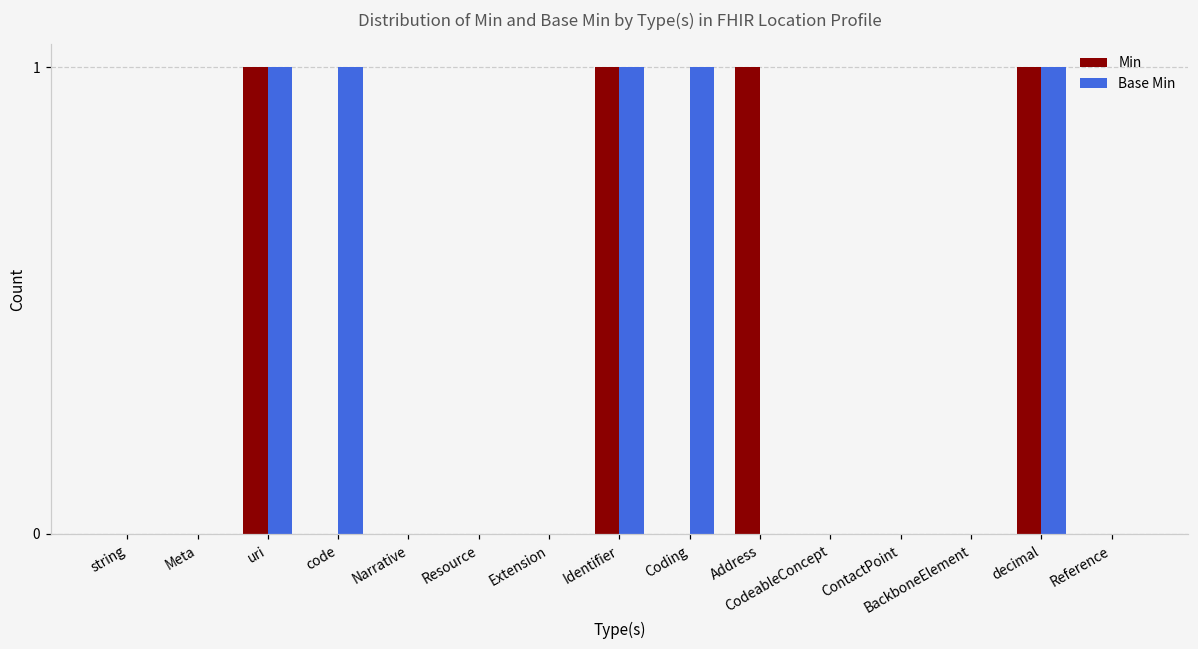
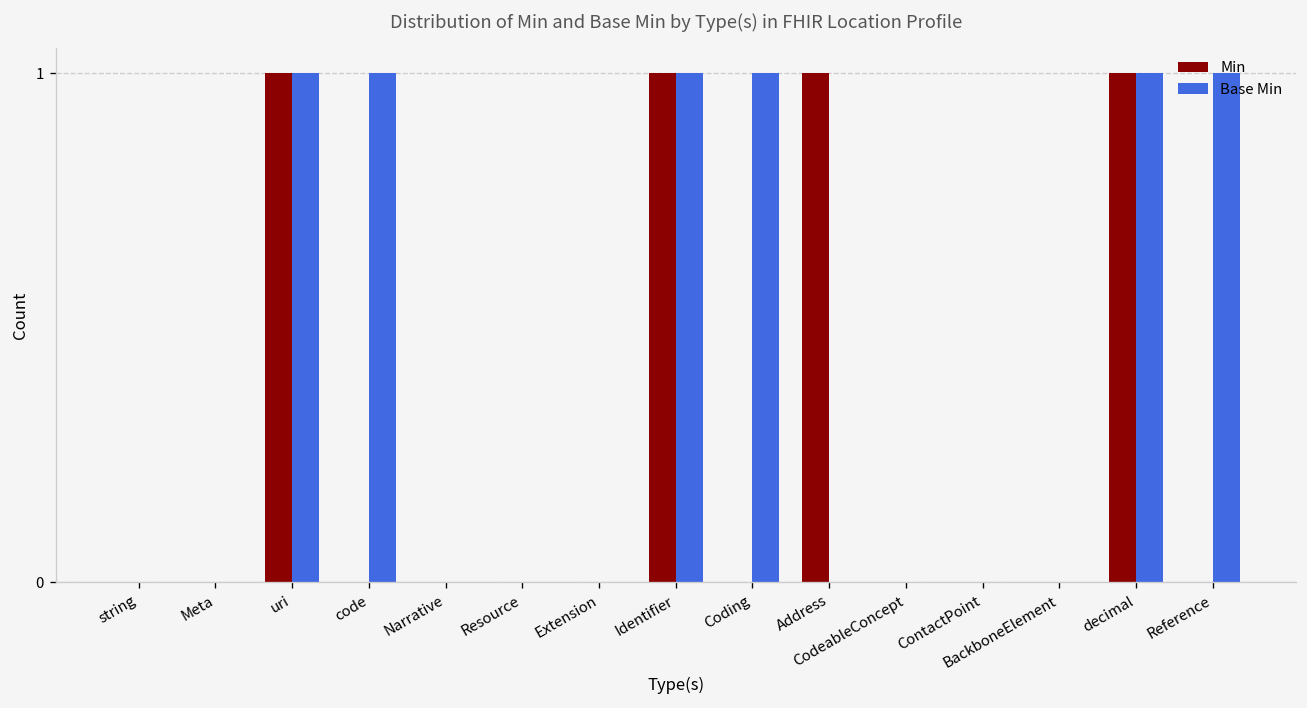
  {
    "Min": {
      "string": 0,
      "Meta": 0,
      "uri": 1,
      "code": 0,
      "Narrative": 0,
      "Resource": 0,
      "Extension": 0,
      "Identifier": 1,
      "Coding": 0,
      "Address": 1,
      "CodeableConcept": 0,
      "ContactPoint": 0,
      "BackboneElement": 0,
      "decimal": 1,
      "Reference": 0
    },
    "Base Min": {
      "string": 0,
      "Meta": 0,
      "uri": 1,
      "code": 1,
      "Narrative": 0,
      "Resource": 0,
      "Extension": 0,
      "Identifier": 1,
      "Coding": 1,
      "Address": 0,
      "CodeableConcept": 0,
      "ContactPoint": 0,
      "BackboneElement": 0,
      "decimal": 1,
-     "Reference": 0
+     "Reference": 1
    }
  }
